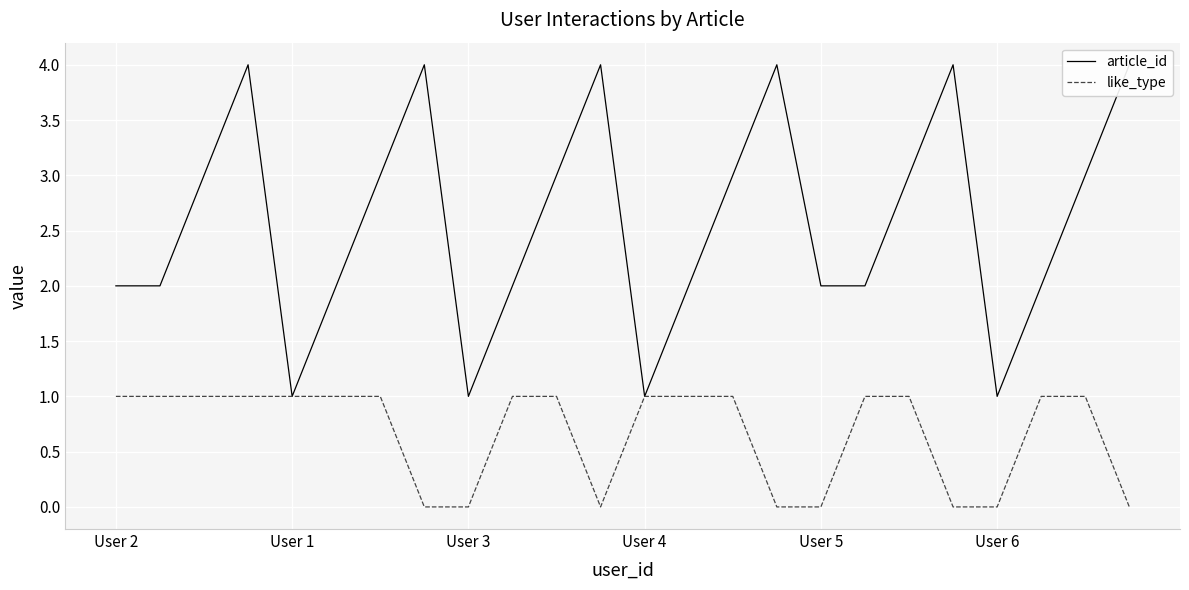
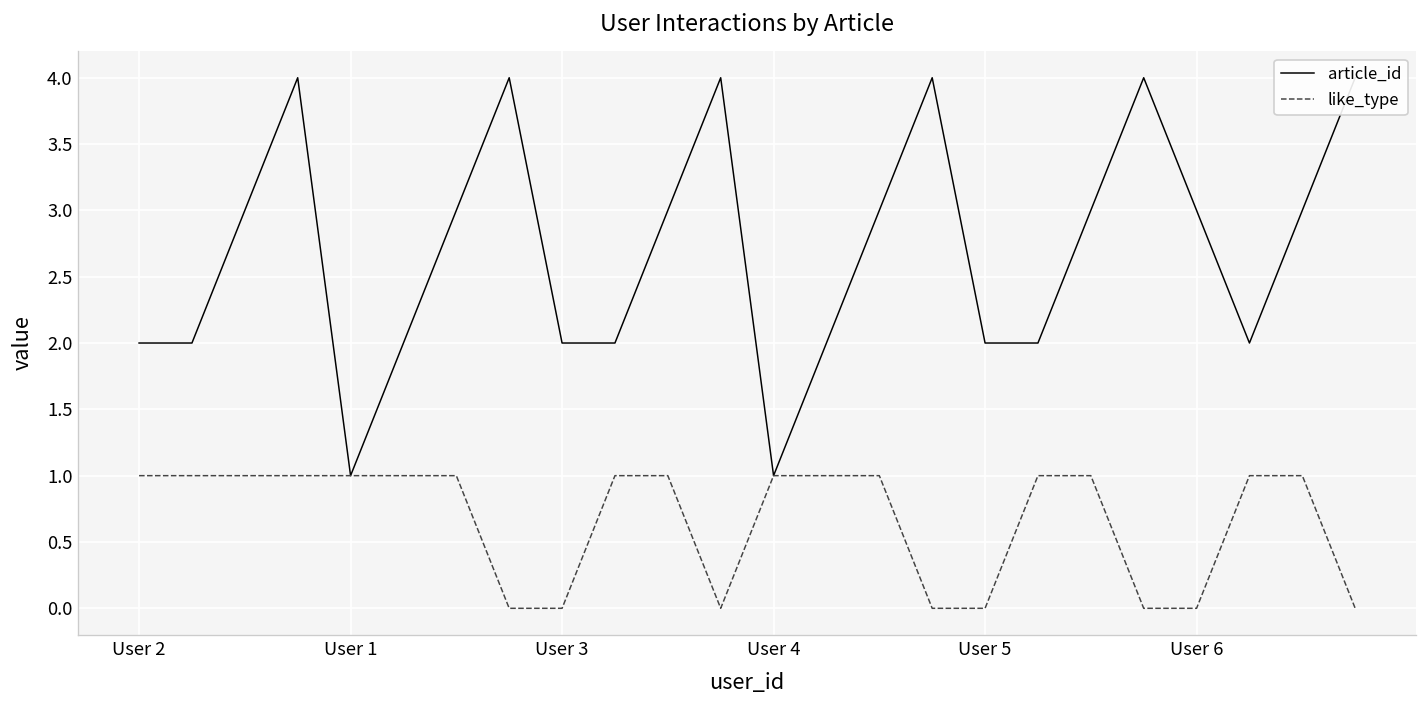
  {
    "article_id": {
      "User 2": 2,
-     "User 3": 1,
+     "User 3": 2,
      "User 5": 2,
-     "User 6": 1
+     "User 6": 3
    },
    "like_type": {
      "User 2": 1,
      "User 3": 0,
      "User 5": 0,
      "User 6": 0
    }
  }
